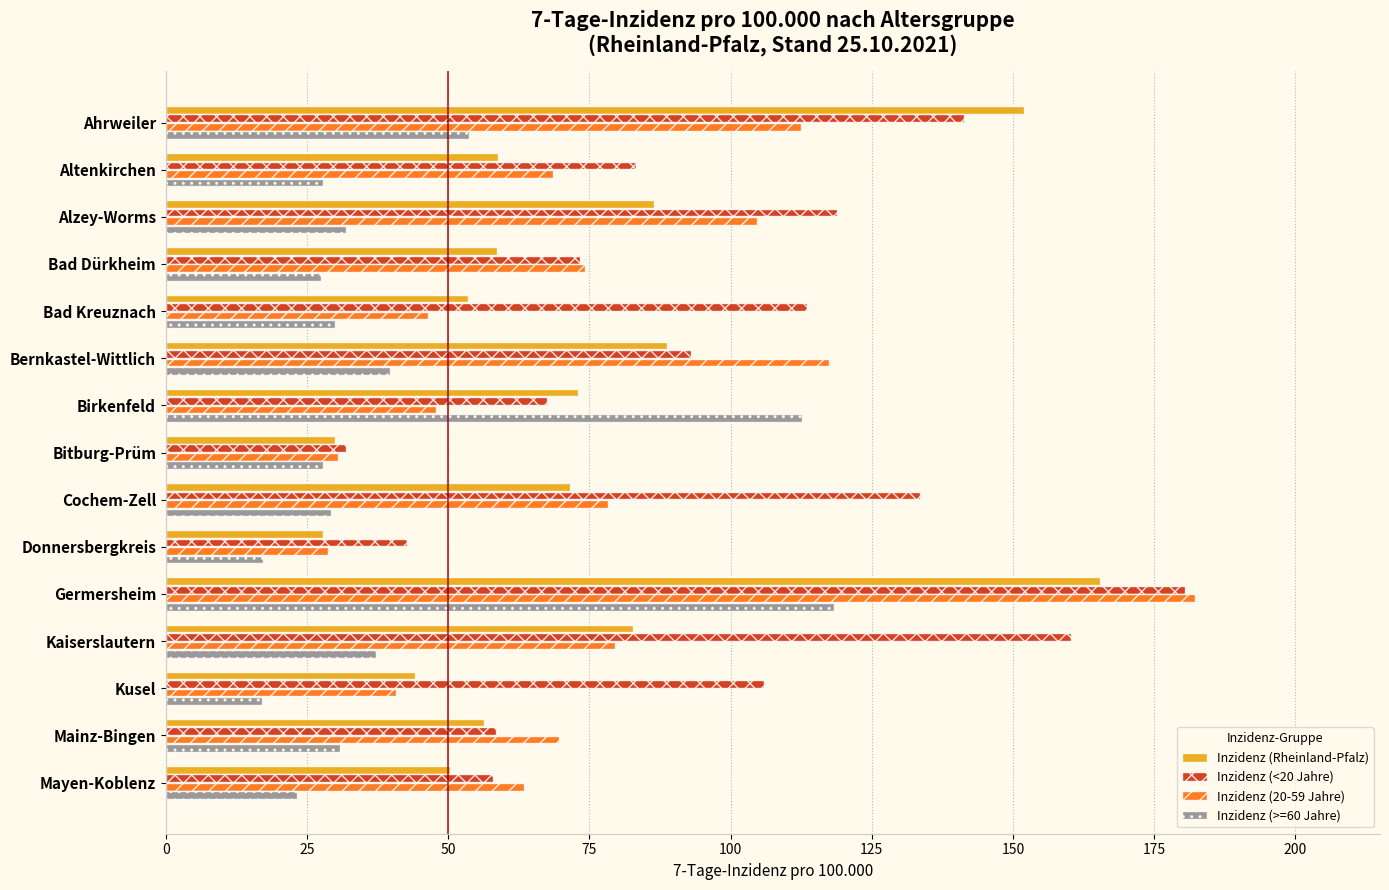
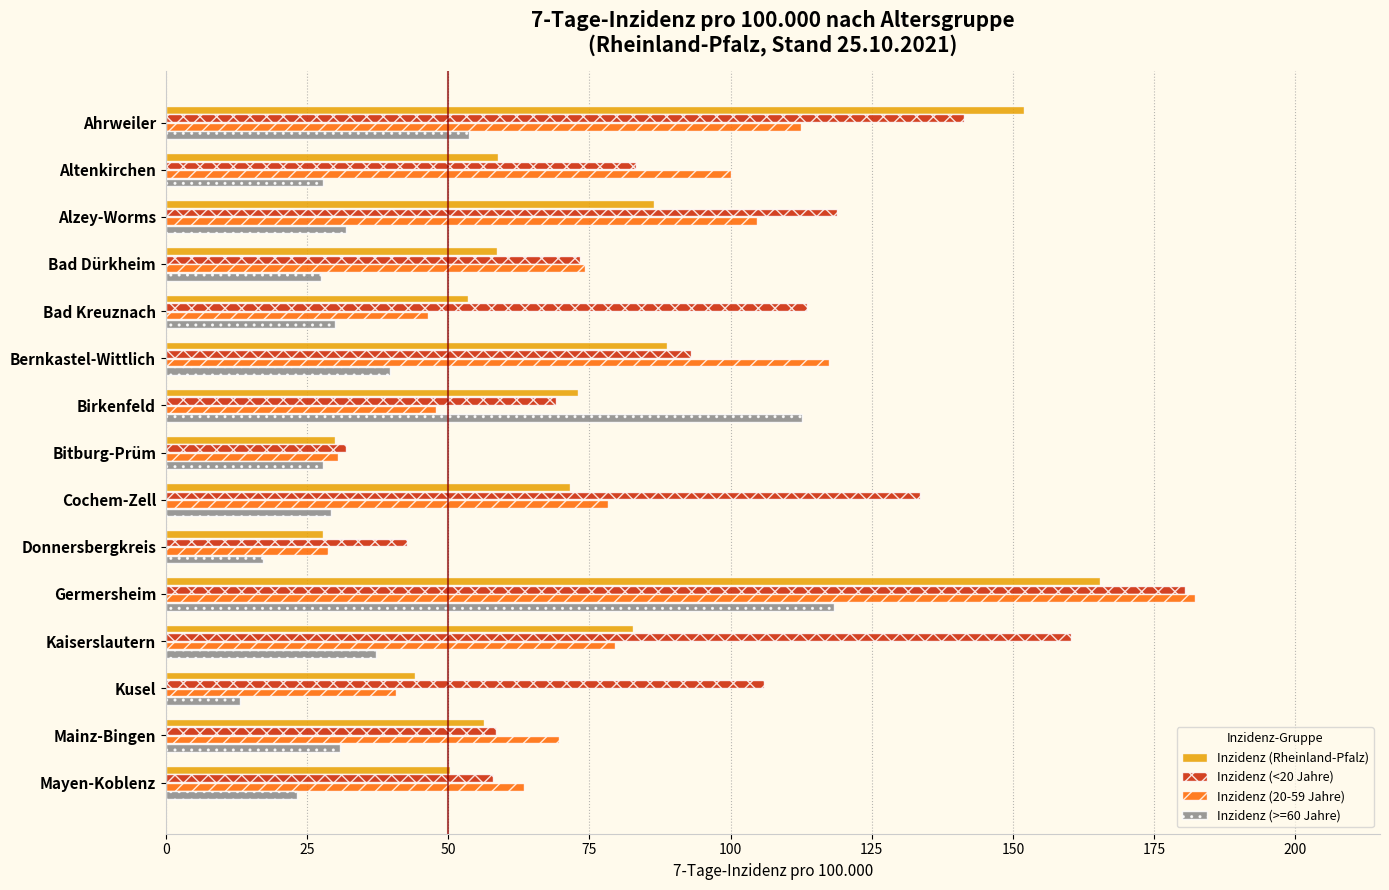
  {
    "Inzidenz (Rheinland-Pfalz)": {
      "Ahrweiler": 152,
      "Altenkirchen": 59,
      "Alzey-Worms": 86,
      "Bad Dürkheim": 59,
      "Bad Kreuznach": 54,
      "Bernkastel-Wittlich": 89,
      "Birkenfeld": 73,
      "Bitburg-Prüm": 30,
      "Cochem-Zell": 72,
      "Donnersbergkreis": 28,
      "Germersheim": 165,
      "Kaiserslautern": 83,
      "Kusel": 44,
      "Mainz-Bingen": 56,
      "Mayen-Koblenz": 50
    },
    "Inzidenz (<20 Jahre)": {
      "Ahrweiler": 141,
      "Altenkirchen": 83,
      "Alzey-Worms": 119,
      "Bad Dürkheim": 73,
      "Bad Kreuznach": 114,
      "Bernkastel-Wittlich": 93,
-     "Birkenfeld": 68,
+     "Birkenfeld": 69,
      "Bitburg-Prüm": 32,
      "Cochem-Zell": 134,
      "Donnersbergkreis": 43,
      "Germersheim": 180,
      "Kaiserslautern": 160,
      "Kusel": 106,
      "Mainz-Bingen": 59,
      "Mayen-Koblenz": 58
    },
    "Inzidenz (20-59 Jahre)": {
      "Ahrweiler": 113,
-     "Altenkirchen": 69,
+     "Altenkirchen": 100,
      "Alzey-Worms": 105,
      "Bad Dürkheim": 74,
      "Bad Kreuznach": 47,
      "Bernkastel-Wittlich": 118,
      "Birkenfeld": 48,
      "Bitburg-Prüm": 31,
      "Cochem-Zell": 78,
      "Donnersbergkreis": 29,
      "Germersheim": 182,
      "Kaiserslautern": 80,
      "Kusel": 41,
      "Mainz-Bingen": 70,
      "Mayen-Koblenz": 63
    },
    "Inzidenz (>=60 Jahre)": {
      "Ahrweiler": 54,
      "Altenkirchen": 28,
      "Alzey-Worms": 32,
      "Bad Dürkheim": 27,
      "Bad Kreuznach": 30,
      "Bernkastel-Wittlich": 40,
      "Birkenfeld": 113,
      "Bitburg-Prüm": 28,
      "Cochem-Zell": 29,
      "Donnersbergkreis": 17,
      "Germersheim": 118,
      "Kaiserslautern": 37,
-     "Kusel": 17,
+     "Kusel": 13,
      "Mainz-Bingen": 31,
      "Mayen-Koblenz": 23
    }
  }
